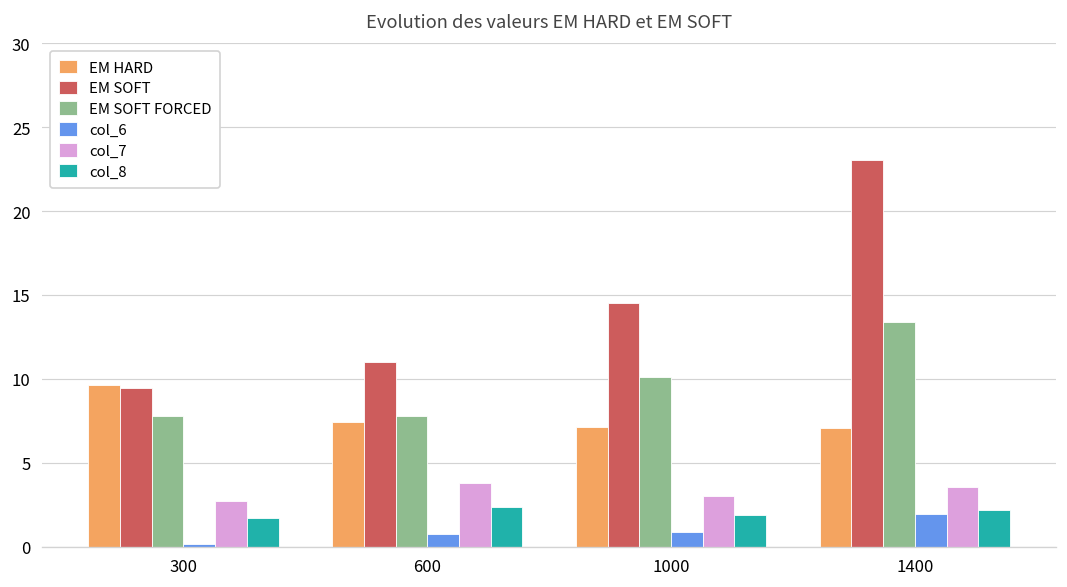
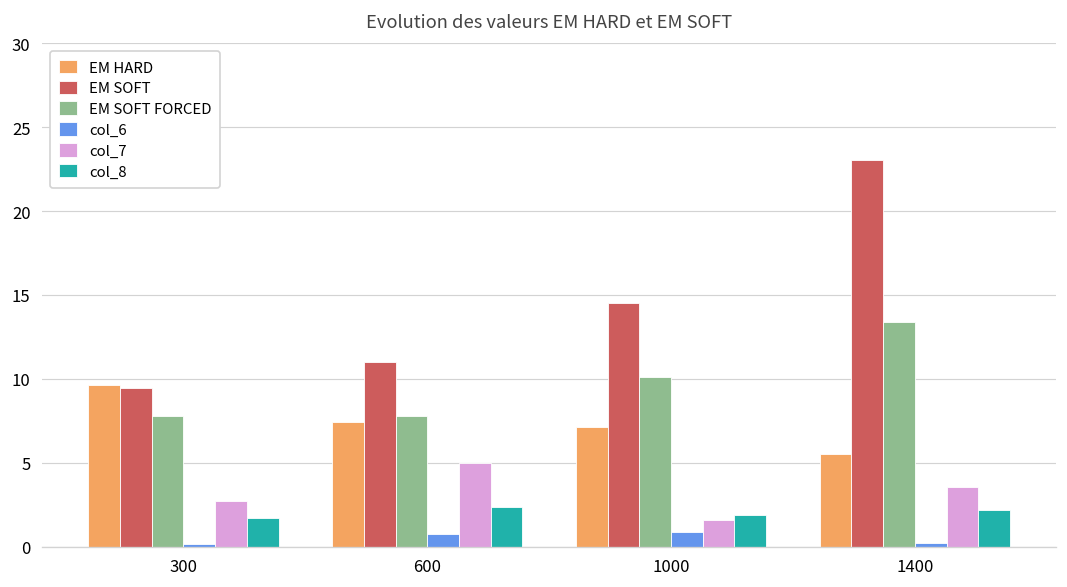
  {
    "EM HARD": {
      "300": 9.6,
      "600": 7.4,
      "1000": 7.1,
-     "1400": 7.1
+     "1400": 5.5
    },
    "EM SOFT": {
      "300": 9.4,
      "600": 11.0,
      "1000": 14.5,
      "1400": 23.1
    },
    "EM SOFT FORCED": {
      "300": 7.8,
      "600": 7.8,
      "1000": 10.1,
      "1400": 13.4
    },
    "col_6": {
      "600": 0.8,
      "1000": 0.9,
-     "1400": 1.9
+     "1400": 0.2
    },
    "col_7": {
      "300": 2.7,
-     "600": 3.8,
-     "1000": 3.0,
+     "600": 5.0,
+     "1000": 1.6,
      "1400": 3.5
    },
    "col_8": {
      "300": 1.7,
      "600": 2.3,
      "1000": 1.9,
      "1400": 2.2
    }
  }
